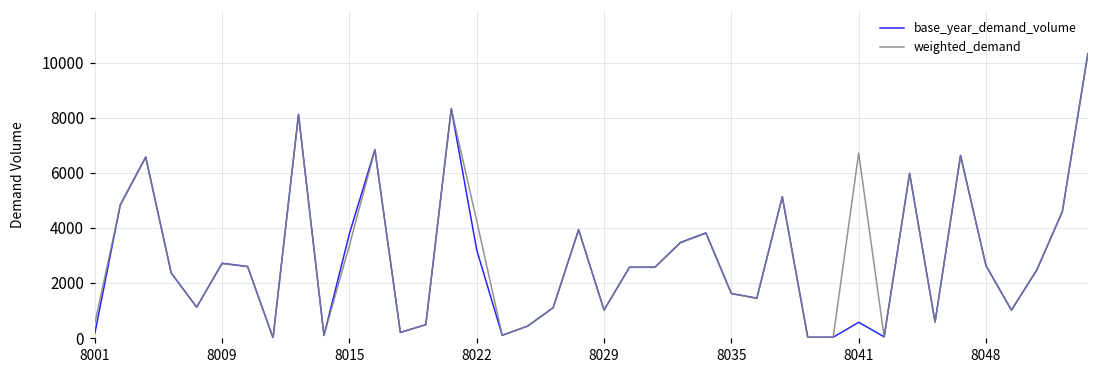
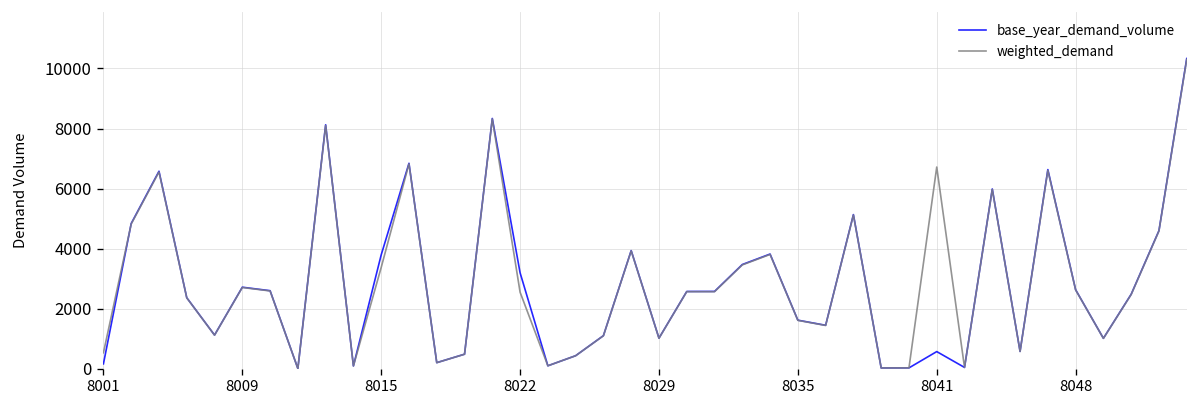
  {
    "base_year_demand_volume": {
      "8001": 200,
      "8015": 3800,
      "8022": 3200,
      "8041": 600
    },
    "weighted_demand": {
      "8001": 500,
      "8015": 3400,
-     "8022": 4200,
+     "8022": 2500,
      "8041": 6700
    }
  }
